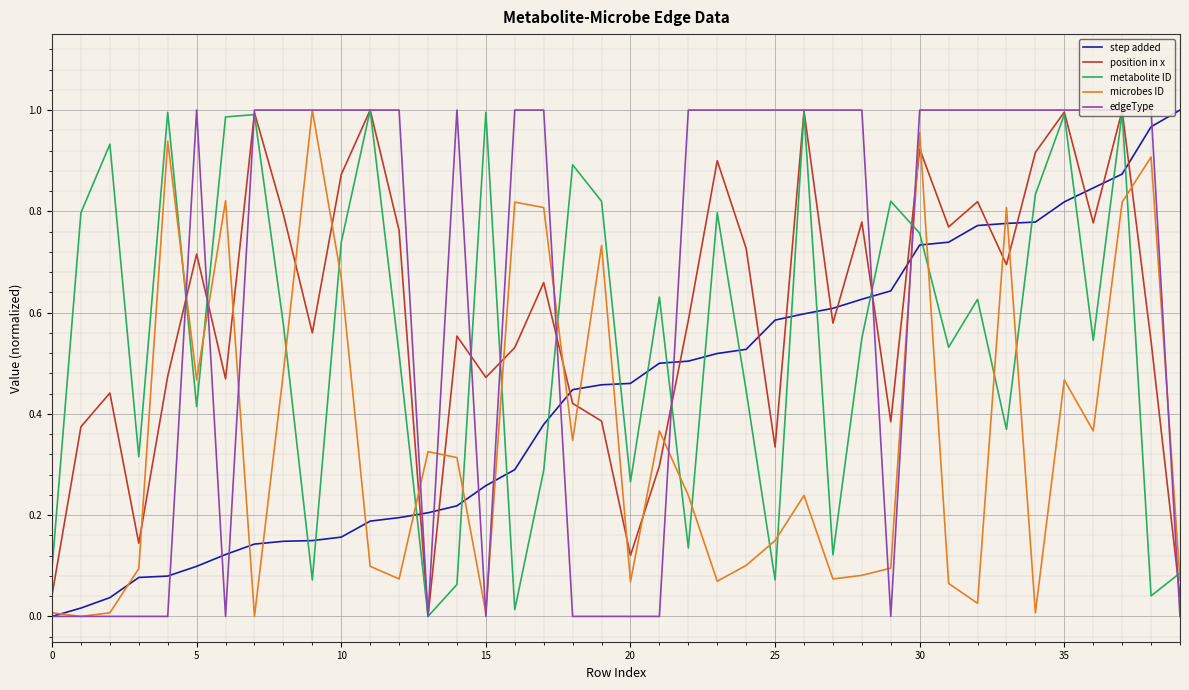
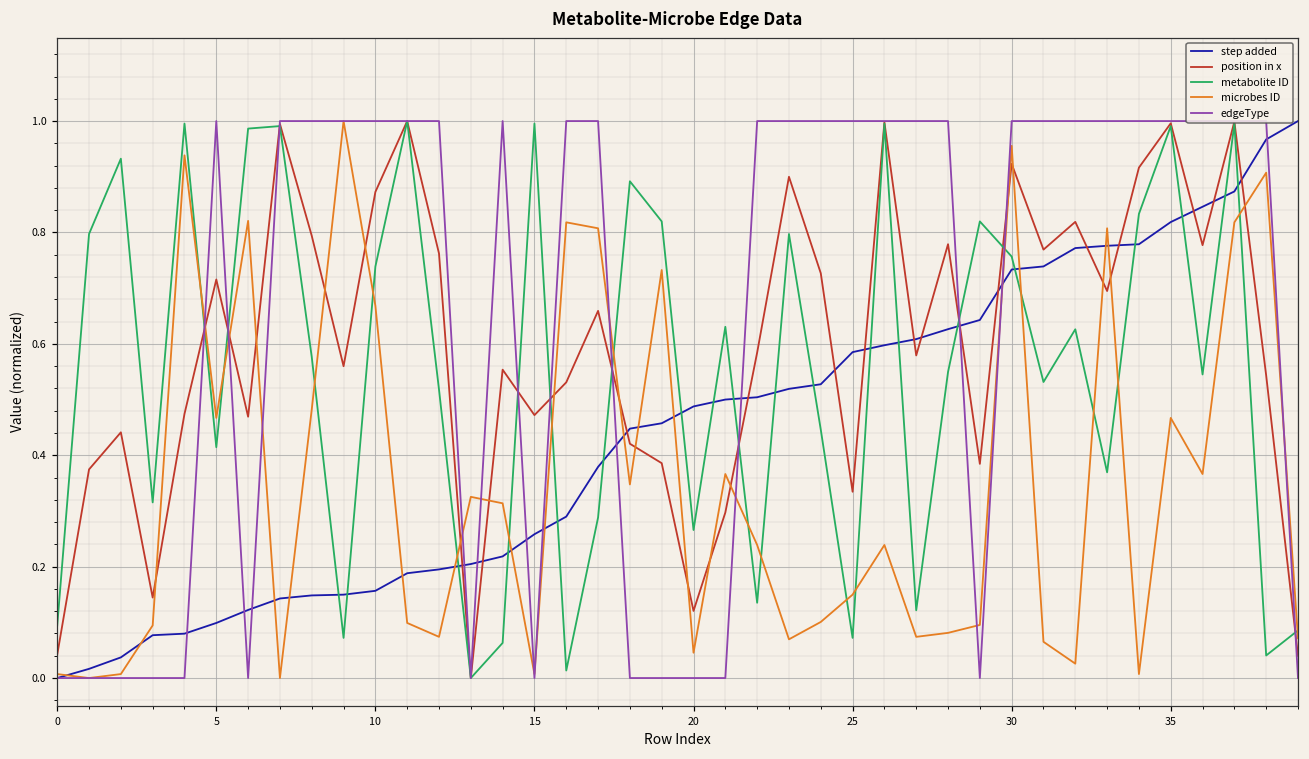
  {
    "step added": {
      "5": 0.10,
      "10": 0.16,
      "15": 0.26,
-     "20": 0.46,
+     "20": 0.49,
      "25": 0.59,
      "30": 0.73,
      "35": 0.82
    },
    "position in x": {
      "0": 0.04,
      "5": 0.72,
      "10": 0.87,
      "15": 0.47,
      "20": 0.12,
      "25": 0.33,
      "30": 0.92
    },
    "metabolite ID": {
      "0": 0.09,
      "5": 0.41,
      "10": 0.74,
      "15": 1.00,
      "20": 0.27,
      "25": 0.07,
      "30": 0.76
    },
    "microbes ID": {
      "0": 0.01,
      "5": 0.47,
      "10": 0.67,
      "15": 0.01,
-     "20": 0.07,
+     "20": 0.05,
      "25": 0.15,
      "30": 0.96,
      "35": 0.47
    },
    "edgeType": {
      "5": 1.00,
      "10": 1.00,
      "15": 0.00,
      "20": 0.00,
      "25": 1.00,
      "30": 1.00
    }
  }
